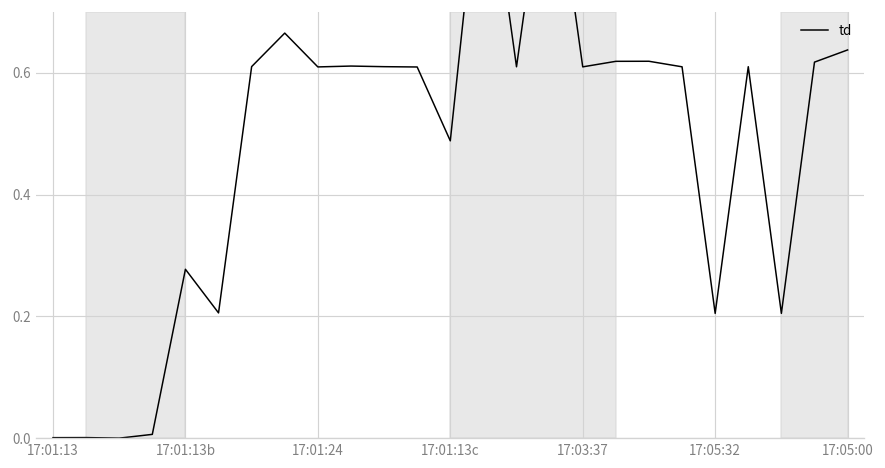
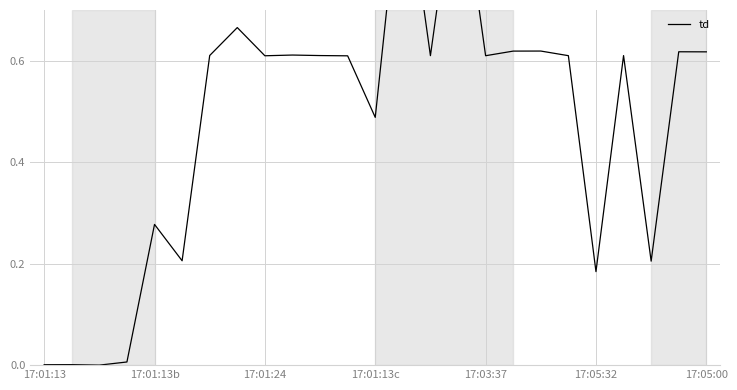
  {
    "17:01:13": 0.00,
    "17:01:13b": 0.28,
    "17:01:24": 0.61,
    "17:01:13c": 0.49,
    "17:03:37": 0.61,
-   "17:05:32": 0.20,
-   "17:05:00": 0.64
+   "17:05:32": 0.18,
+   "17:05:00": 0.62
  }
